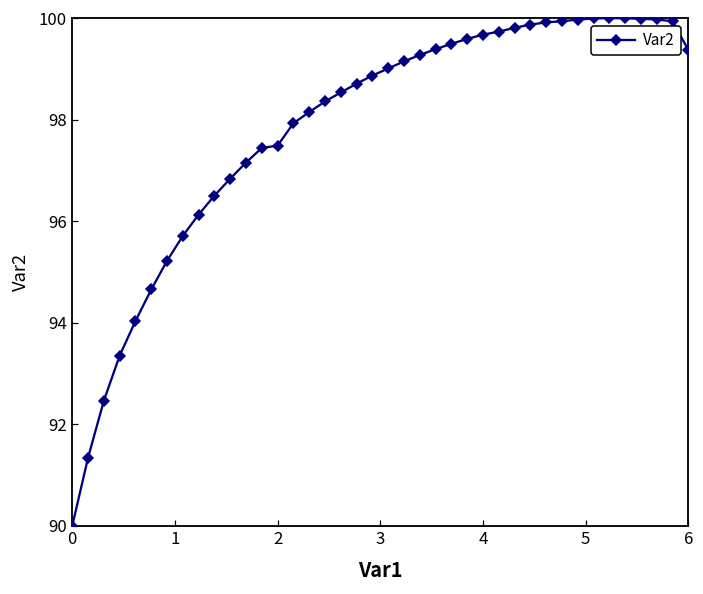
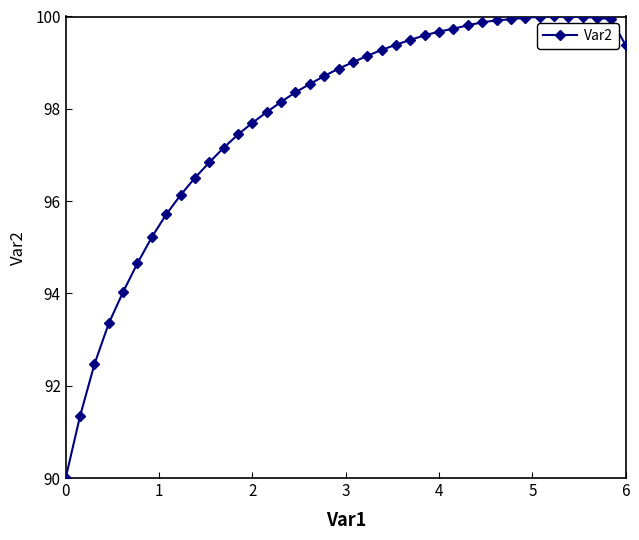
  {
    "0": 90.0,
-   "2": 97.5,
+   "2": 97.7,
    "4": 99.7,
    "6": 99.4
  }
